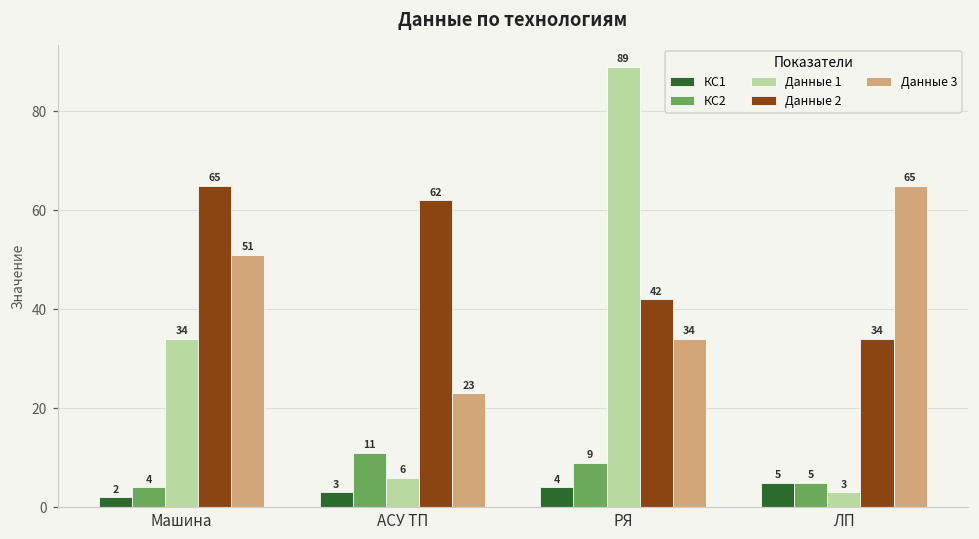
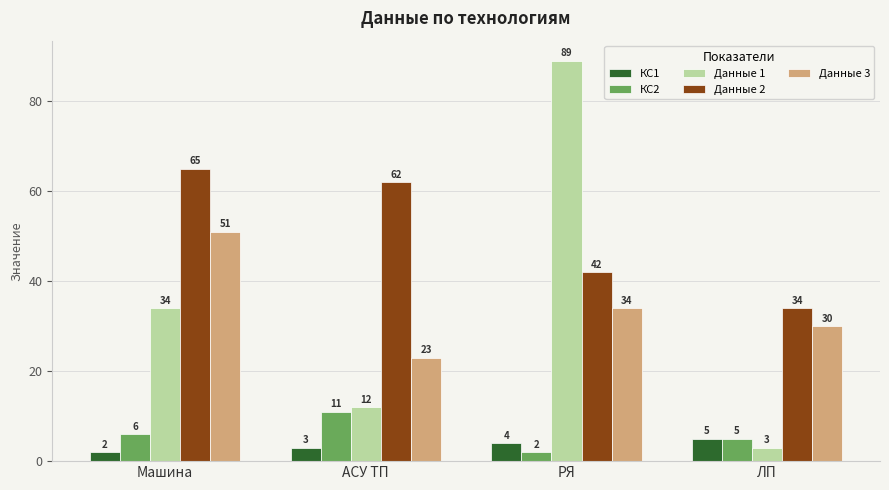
  {
    "КС1": {
      "Машина": 2,
      "АСУ ТП": 3,
      "РЯ": 4,
      "ЛП": 5
    },
    "КС2": {
-     "Машина": 4,
+     "Машина": 6,
      "АСУ ТП": 11,
-     "РЯ": 9,
+     "РЯ": 2,
      "ЛП": 5
    },
    "Данные 1": {
      "Машина": 34,
-     "АСУ ТП": 6,
+     "АСУ ТП": 12,
      "РЯ": 89,
      "ЛП": 3
    },
    "Данные 2": {
      "Машина": 65,
      "АСУ ТП": 62,
      "РЯ": 42,
      "ЛП": 34
    },
    "Данные 3": {
      "Машина": 51,
      "АСУ ТП": 23,
      "РЯ": 34,
-     "ЛП": 65
+     "ЛП": 30
    }
  }
